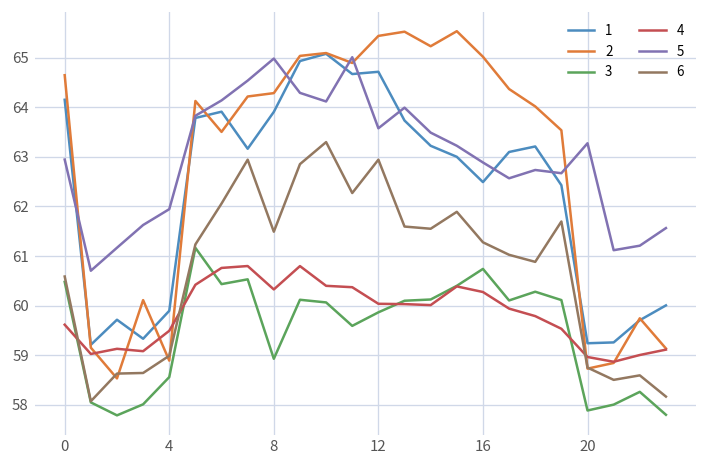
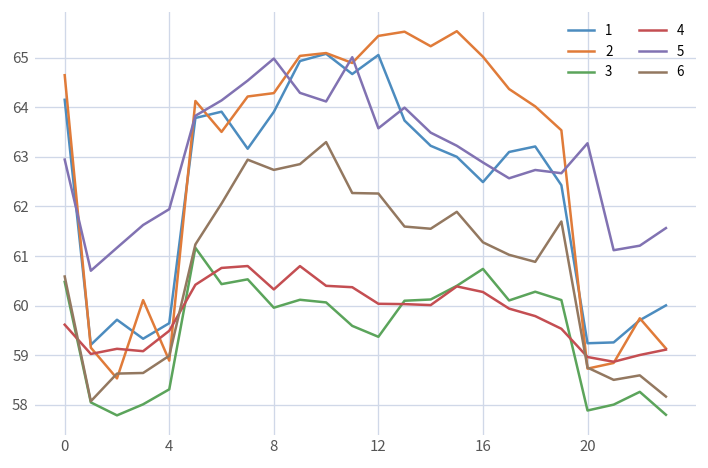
  {
    "1": {
      "0": 64.2,
-     "4": 59.9,
+     "4": 59.6,
      "8": 63.9,
-     "12": 64.7,
+     "12": 65.1,
      "16": 62.5,
      "20": 59.2
    },
    "3": {
      "0": 60.5,
-     "4": 58.6,
-     "8": 58.9,
-     "12": 59.9,
+     "4": 58.3,
+     "8": 60.0,
+     "12": 59.4,
      "16": 60.7,
      "20": 57.9
    },
    "5": {
      "0": 62.9,
      "4": 61.9,
      "8": 65.0,
      "12": 63.6,
      "16": 62.9,
      "20": 63.3
    },
    "6": {
      "0": 60.6,
      "4": 59.0,
-     "8": 61.5,
-     "12": 62.9,
+     "8": 62.7,
+     "12": 62.3,
      "16": 61.3
    }
  }
